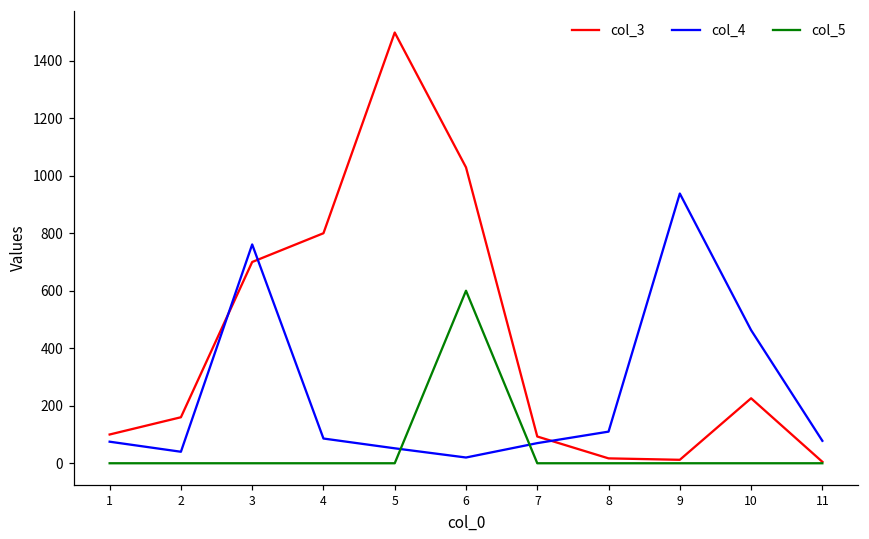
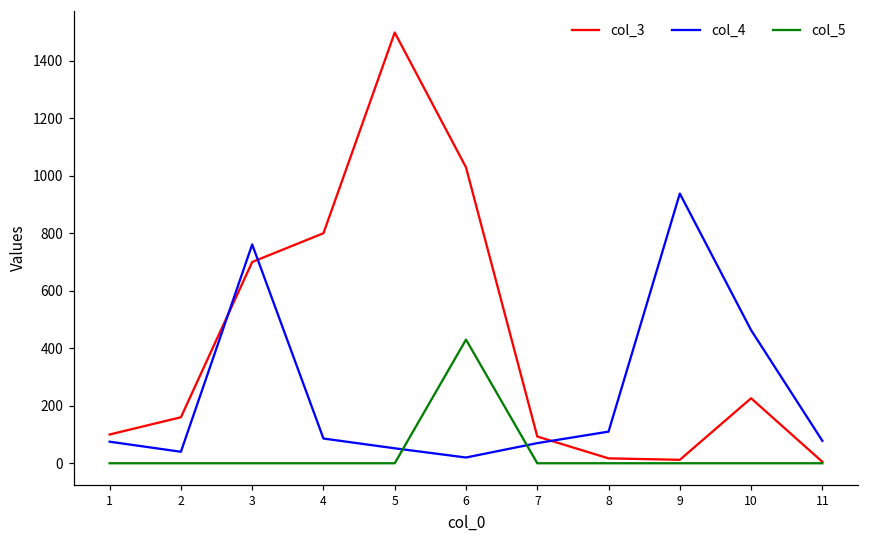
  {
    "col_3": {
      "1": 100,
      "2": 160,
      "3": 700,
      "4": 800,
      "5": 1500,
      "6": 1030,
      "7": 90,
      "8": 20,
      "9": 10,
      "10": 230
    },
    "col_4": {
      "1": 80,
      "2": 40,
      "3": 760,
      "4": 90,
      "5": 50,
      "6": 20,
      "7": 70,
      "8": 110,
      "9": 940,
      "10": 460,
      "11": 80
    },
    "col_5": {
      "1": 0,
      "2": 0,
      "3": 0,
      "4": 0,
      "5": 0,
-     "6": 600,
+     "6": 430,
      "7": 0,
      "8": 0,
      "9": 0,
      "10": 0
    }
  }
